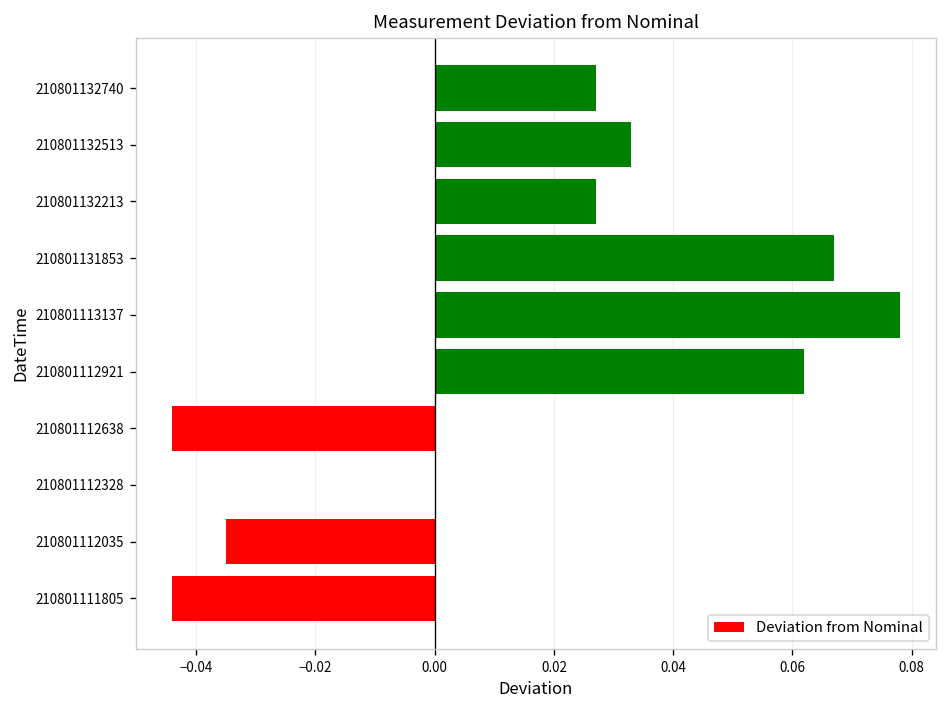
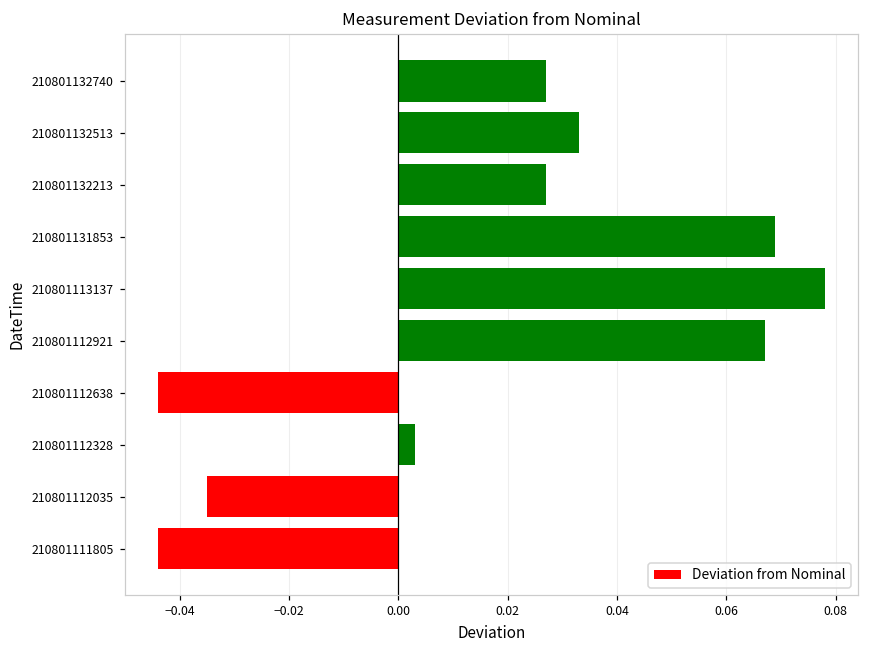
  {
    "210801132740": 0.027,
    "210801132513": 0.033,
    "210801132213": 0.027,
-   "210801131853": 0.067,
+   "210801131853": 0.069,
    "210801113137": 0.078,
-   "210801112921": 0.062,
+   "210801112921": 0.067,
    "210801112638": -0.044,
-   "210801112328": 0.000,
+   "210801112328": 0.003,
    "210801112035": -0.035,
    "210801111805": -0.044
  }
